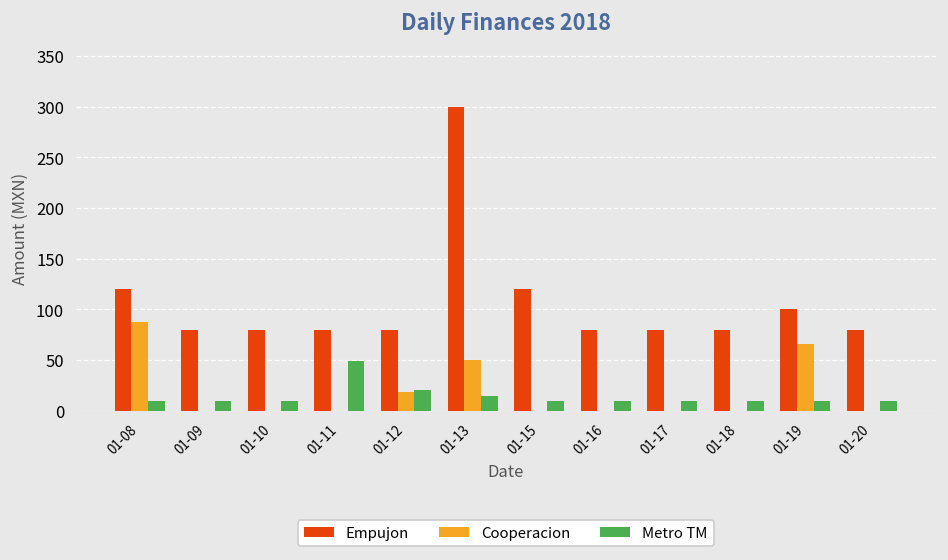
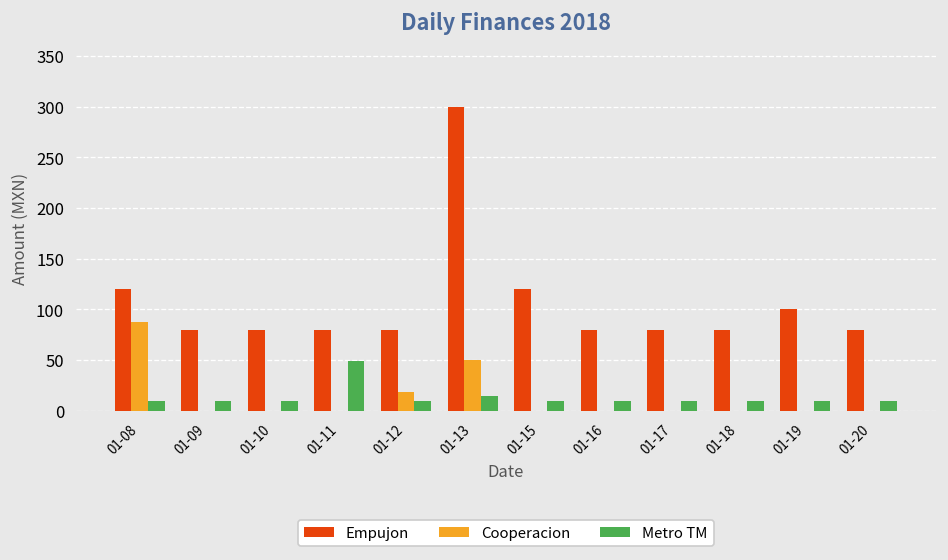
  {
    "Empujon": {
      "01-08": 120,
      "01-09": 80,
      "01-10": 80,
      "01-11": 80,
      "01-12": 80,
      "01-13": 300,
      "01-15": 120,
      "01-16": 80,
      "01-17": 80,
      "01-18": 80,
      "01-19": 100,
      "01-20": 80
    },
    "Cooperacion": {
      "01-08": 90,
      "01-09": 0,
      "01-10": 0,
      "01-11": 0,
      "01-12": 20,
      "01-13": 50,
      "01-15": 0,
      "01-16": 0,
      "01-17": 0,
      "01-18": 0,
-     "01-19": 70,
+     "01-19": 0,
      "01-20": 0
    },
    "Metro TM": {
      "01-08": 10,
      "01-09": 10,
      "01-10": 10,
      "01-11": 50,
-     "01-12": 20,
+     "01-12": 10,
      "01-13": 20,
      "01-15": 10,
      "01-16": 10,
      "01-17": 10,
      "01-18": 10,
      "01-19": 10,
      "01-20": 10
    }
  }
